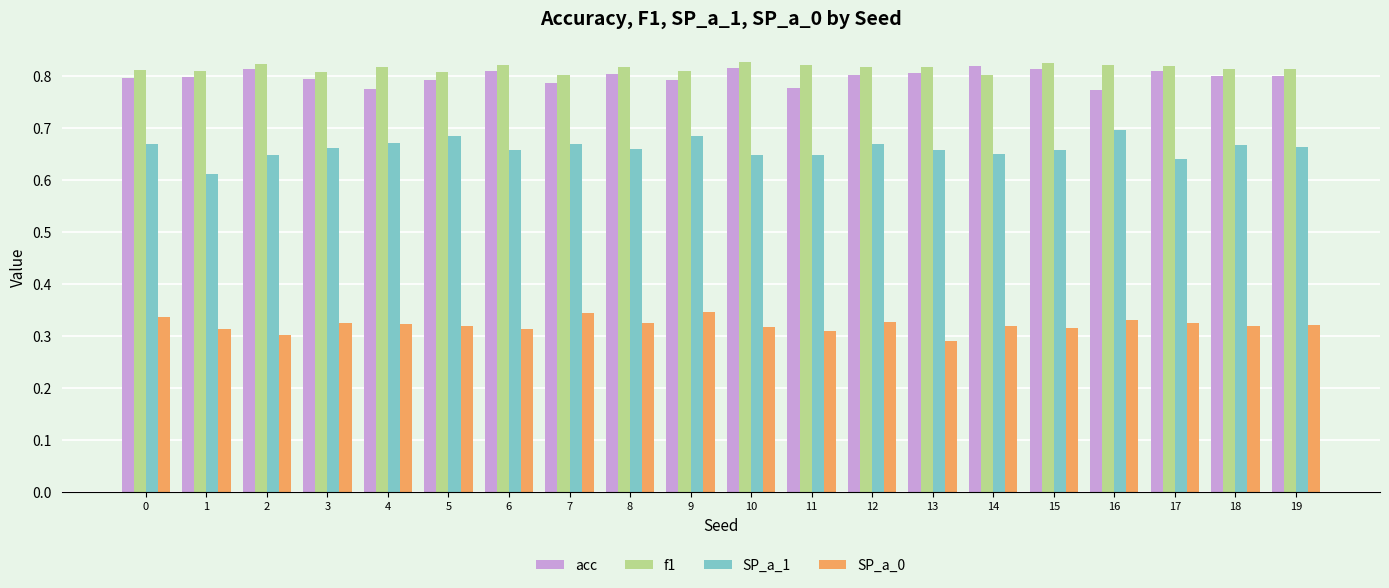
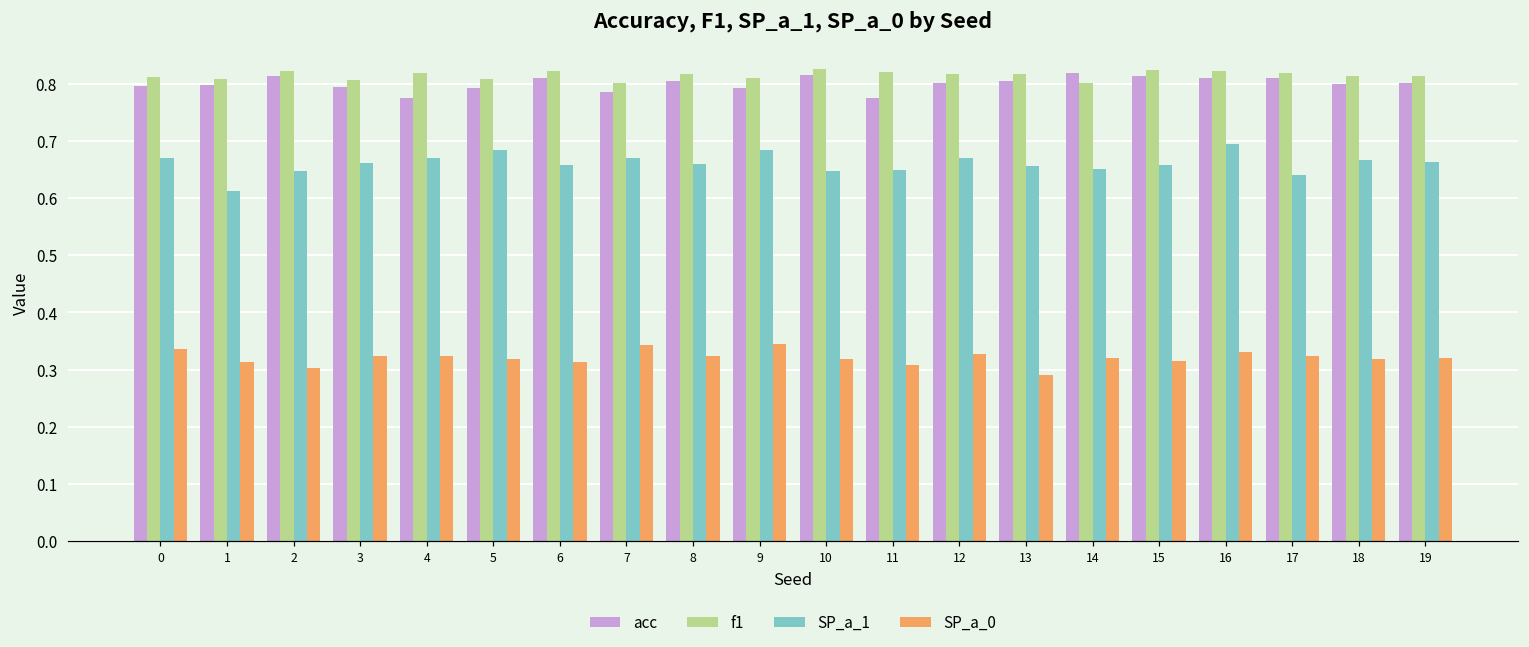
  {
    "acc": {
      "0": 0.80,
      "1": 0.80,
      "2": 0.81,
      "3": 0.79,
      "4": 0.78,
      "5": 0.79,
      "6": 0.81,
      "7": 0.79,
      "8": 0.80,
      "9": 0.79,
      "10": 0.82,
      "11": 0.78,
      "12": 0.80,
      "13": 0.81,
      "14": 0.82,
      "15": 0.81,
-     "16": 0.77,
+     "16": 0.81,
      "17": 0.81,
      "18": 0.80,
      "19": 0.80
    },
    "f1": {
      "0": 0.81,
      "1": 0.81,
      "2": 0.82,
      "3": 0.81,
      "4": 0.82,
      "5": 0.81,
      "6": 0.82,
      "7": 0.80,
      "8": 0.82,
      "9": 0.81,
      "10": 0.83,
      "11": 0.82,
      "12": 0.82,
      "13": 0.82,
      "14": 0.80,
      "15": 0.82,
      "16": 0.82,
      "17": 0.82,
      "18": 0.81,
      "19": 0.81
    },
    "SP_a_1": {
      "0": 0.67,
      "1": 0.61,
      "2": 0.65,
      "3": 0.66,
      "4": 0.67,
      "5": 0.68,
      "6": 0.66,
      "7": 0.67,
      "8": 0.66,
      "9": 0.68,
      "10": 0.65,
      "11": 0.65,
      "12": 0.67,
      "13": 0.66,
      "14": 0.65,
      "15": 0.66,
      "16": 0.70,
      "17": 0.64,
      "18": 0.67,
      "19": 0.66
    },
    "SP_a_0": {
      "0": 0.34,
      "1": 0.31,
      "2": 0.30,
      "3": 0.32,
      "4": 0.32,
      "5": 0.32,
      "6": 0.31,
      "7": 0.34,
      "8": 0.32,
      "9": 0.35,
      "10": 0.32,
      "11": 0.31,
      "12": 0.33,
      "13": 0.29,
      "14": 0.32,
      "15": 0.31,
      "16": 0.33,
      "17": 0.32,
      "18": 0.32,
      "19": 0.32
    }
  }
